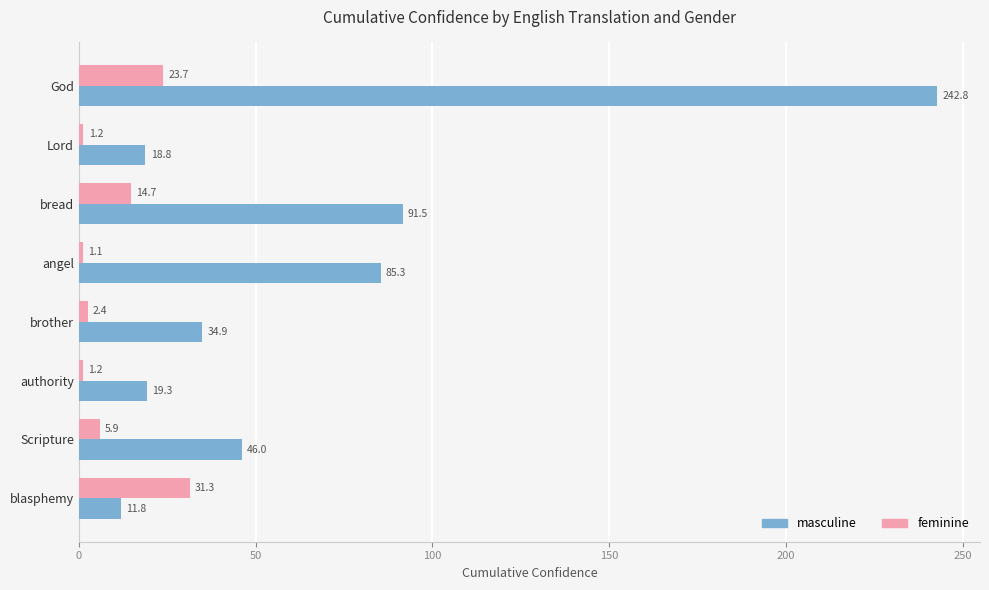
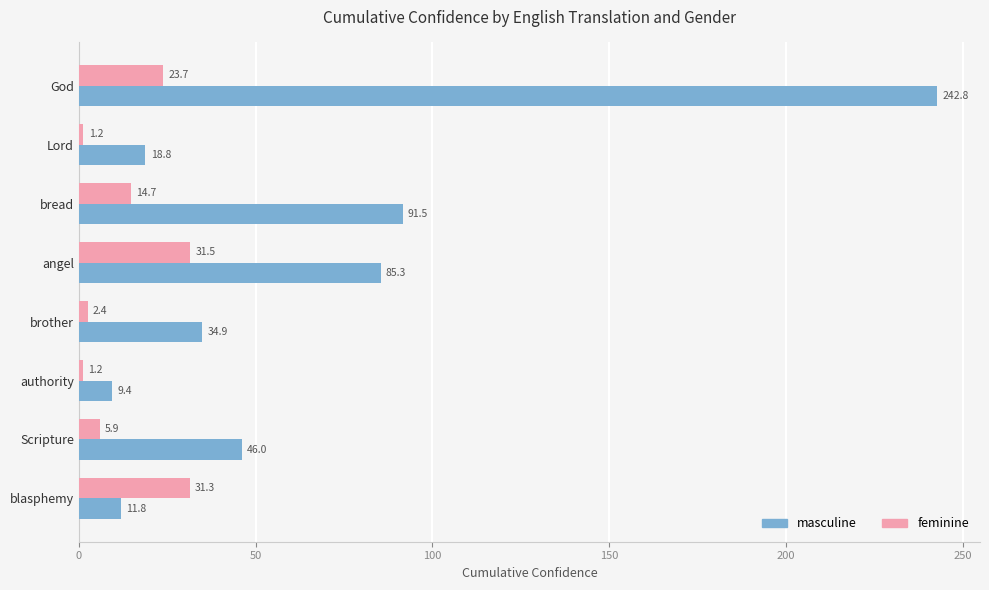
  {
    "masculine": {
      "God": 242.8,
      "Lord": 18.8,
      "bread": 91.5,
      "angel": 85.3,
      "brother": 34.9,
-     "authority": 19.3,
+     "authority": 9.4,
      "Scripture": 46.0,
      "blasphemy": 11.8
    },
    "feminine": {
      "God": 23.7,
      "Lord": 1.2,
      "bread": 14.7,
-     "angel": 1.1,
+     "angel": 31.5,
      "brother": 2.4,
      "authority": 1.2,
      "Scripture": 5.9,
      "blasphemy": 31.3
    }
  }
